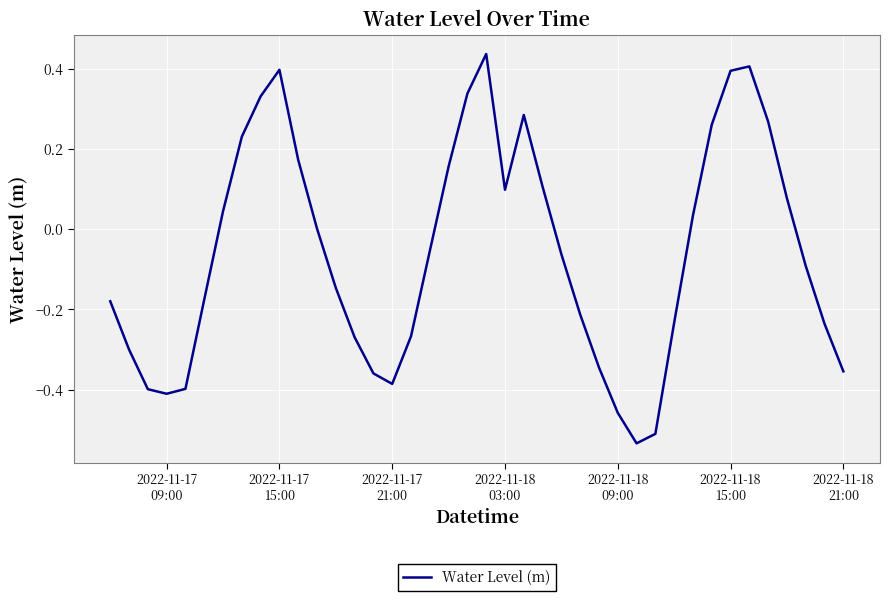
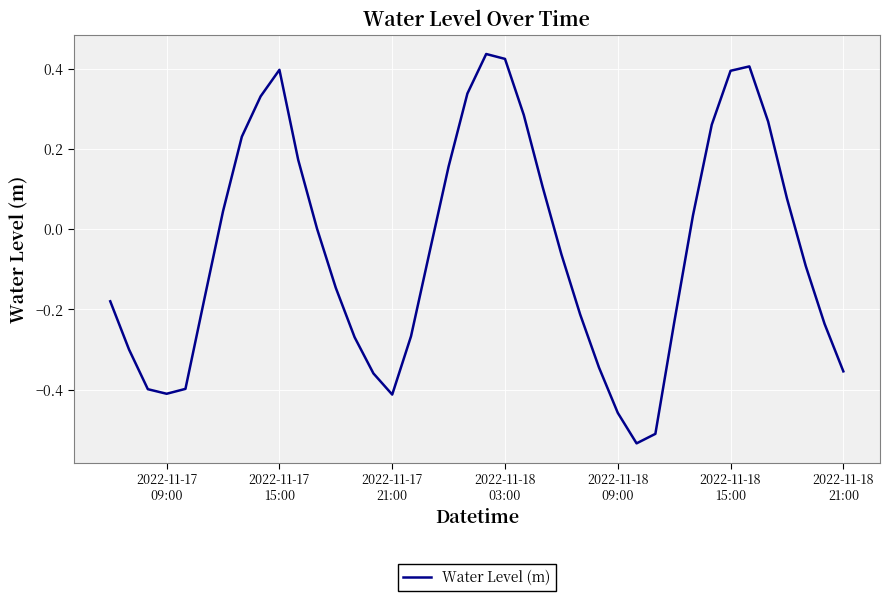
  {
    "2022-11-17 09:00": -0.41,
    "2022-11-17 15:00": 0.40,
-   "2022-11-17 21:00": -0.39,
-   "2022-11-18 03:00": 0.10,
+   "2022-11-17 21:00": -0.41,
+   "2022-11-18 03:00": 0.42,
    "2022-11-18 09:00": -0.46,
    "2022-11-18 15:00": 0.39,
    "2022-11-18 21:00": -0.35
  }
